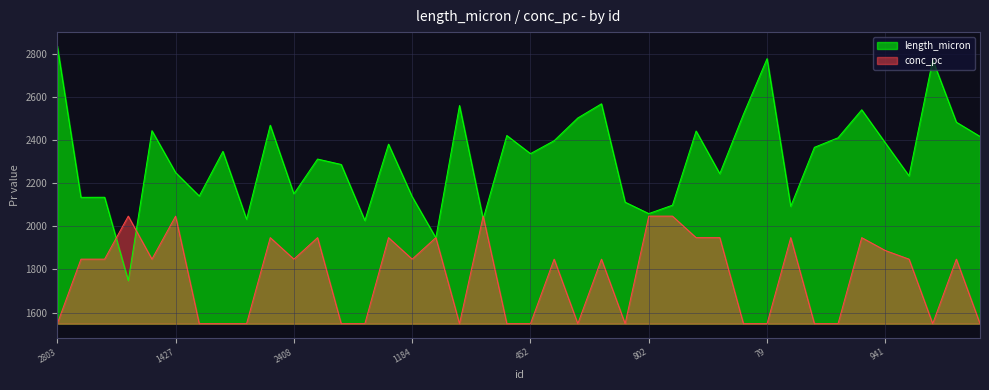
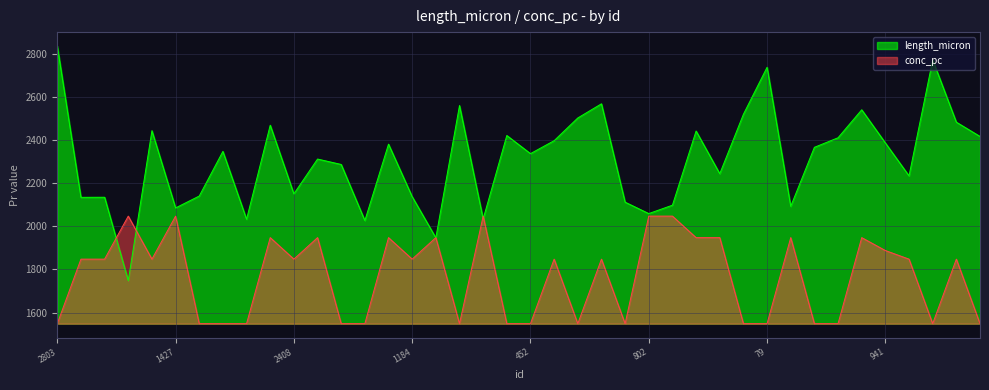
  {
    "length_micron": {
      "2803": 2840,
-     "1427": 2250,
+     "1427": 2090,
      "2408": 2150,
      "1184": 2140,
      "452": 2340,
-     "79": 2780,
+     "79": 2740,
      "941": 2390
    },
    "conc_pc": {
      "2803": 1550,
      "1427": 2050,
      "2408": 1850,
      "1184": 1850,
      "452": 1550,
      "79": 1550,
      "941": 1890
    }
  }
